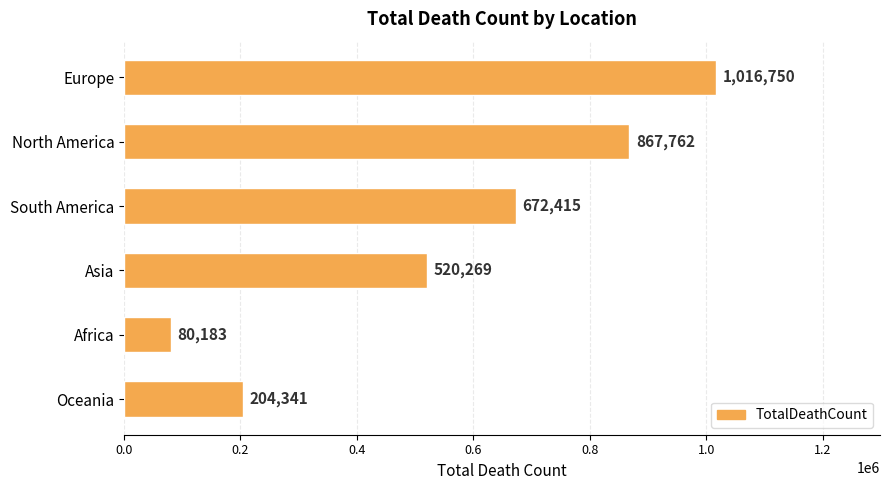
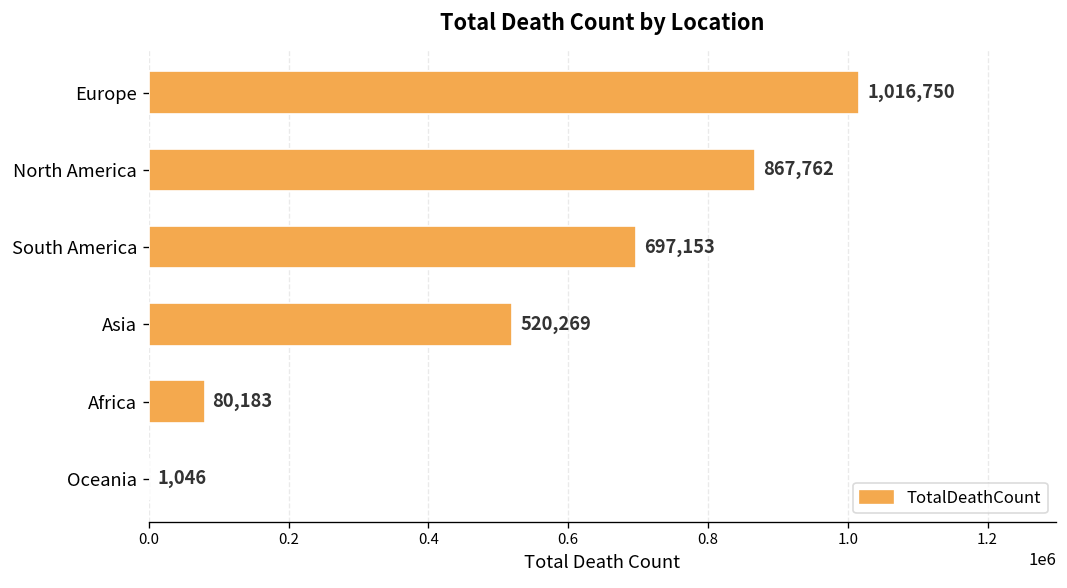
  {
    "Europe": "1,016,750",
    "North America": "867,762",
-   "South America": "672,415",
+   "South America": "697,153",
    "Asia": "520,269",
    "Africa": "80,183",
-   "Oceania": "204,341"
+   "Oceania": "1,046"
  }
